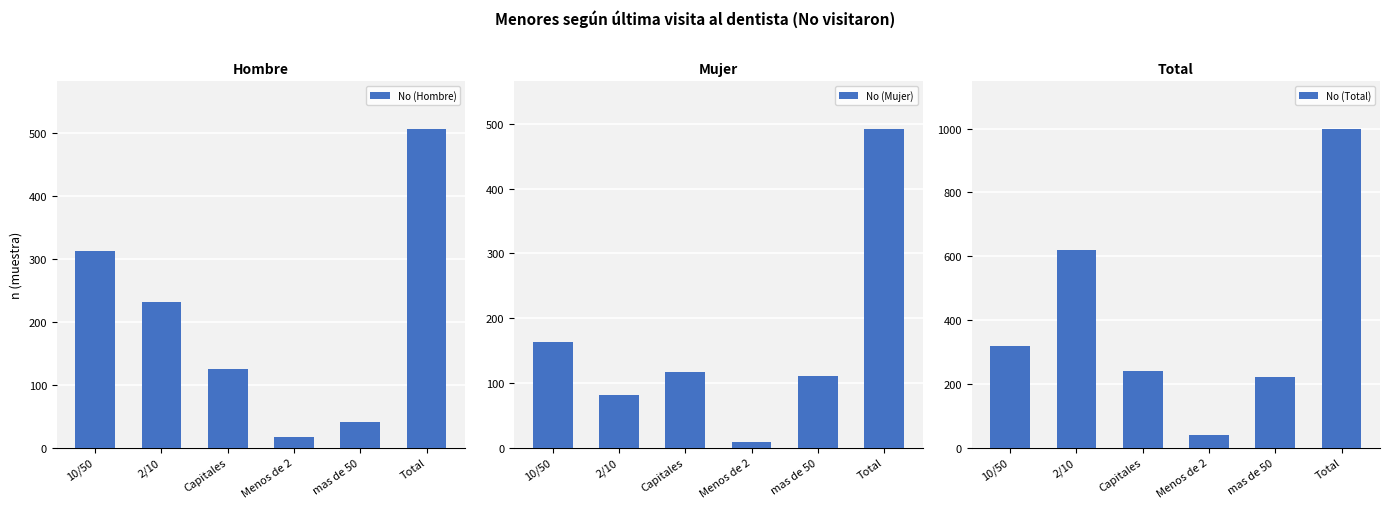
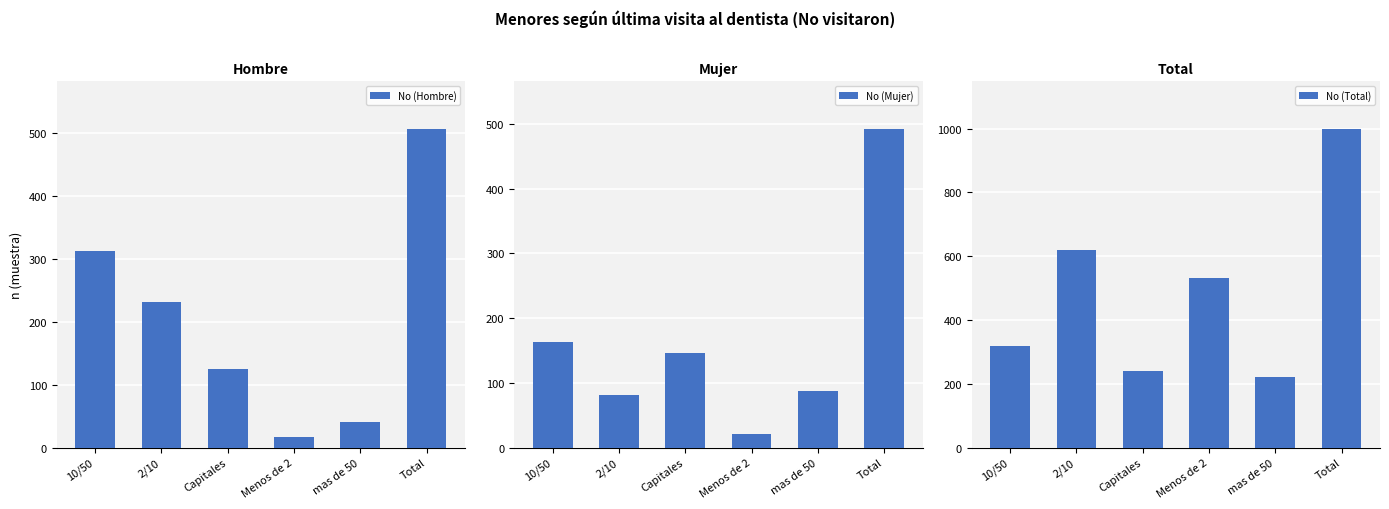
  {
    "Hombre": {
      "10/50": 310,
      "2/10": 230,
      "Capitales": 130,
      "Menos de 2": 20,
      "mas de 50": 40,
      "Total": 510
    },
    "Mujer": {
      "10/50": 160,
      "2/10": 80,
-     "Capitales": 120,
-     "Menos de 2": 10,
-     "mas de 50": 110,
+     "Capitales": 150,
+     "Menos de 2": 20,
+     "mas de 50": 90,
      "Total": 490
    },
    "Total": {
      "10/50": 320,
      "2/10": 620,
      "Capitales": 240,
-     "Menos de 2": 40,
+     "Menos de 2": 530,
      "mas de 50": 220,
      "Total": 1000
    }
  }
